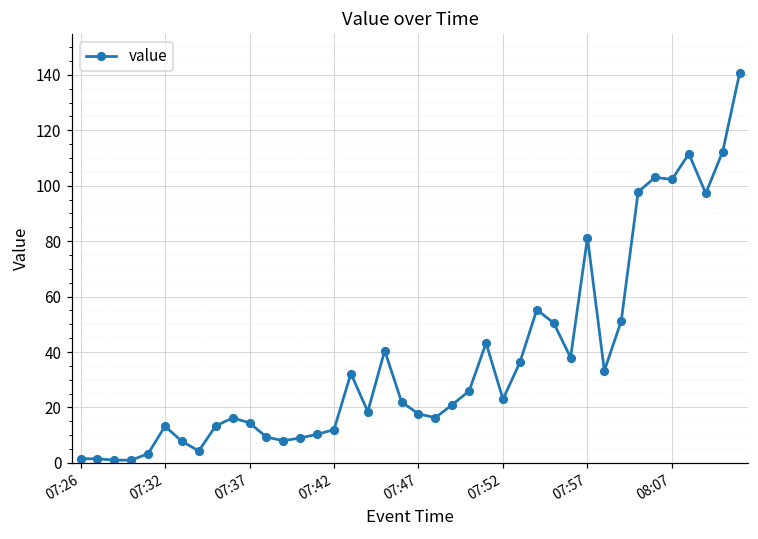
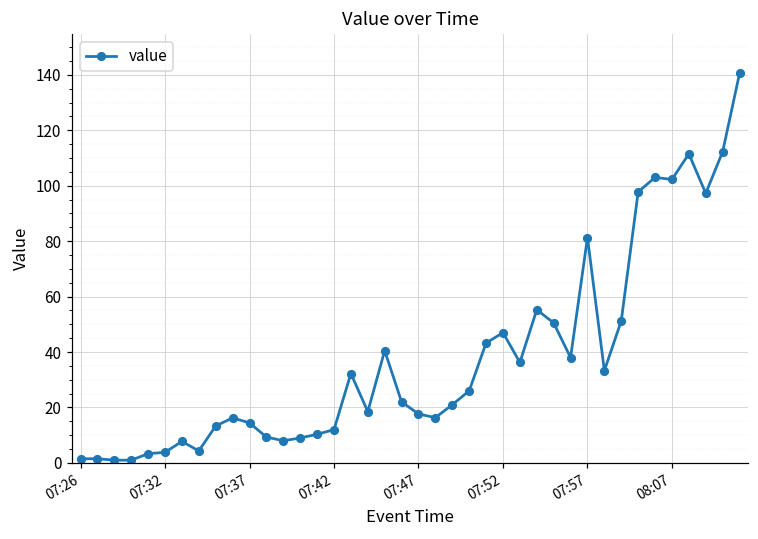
  {
    "07:26": 2,
-   "07:32": 13,
+   "07:32": 4,
    "07:37": 14,
    "07:42": 12,
    "07:47": 18,
-   "07:52": 23,
+   "07:52": 47,
    "07:57": 81,
    "08:07": 102
  }
